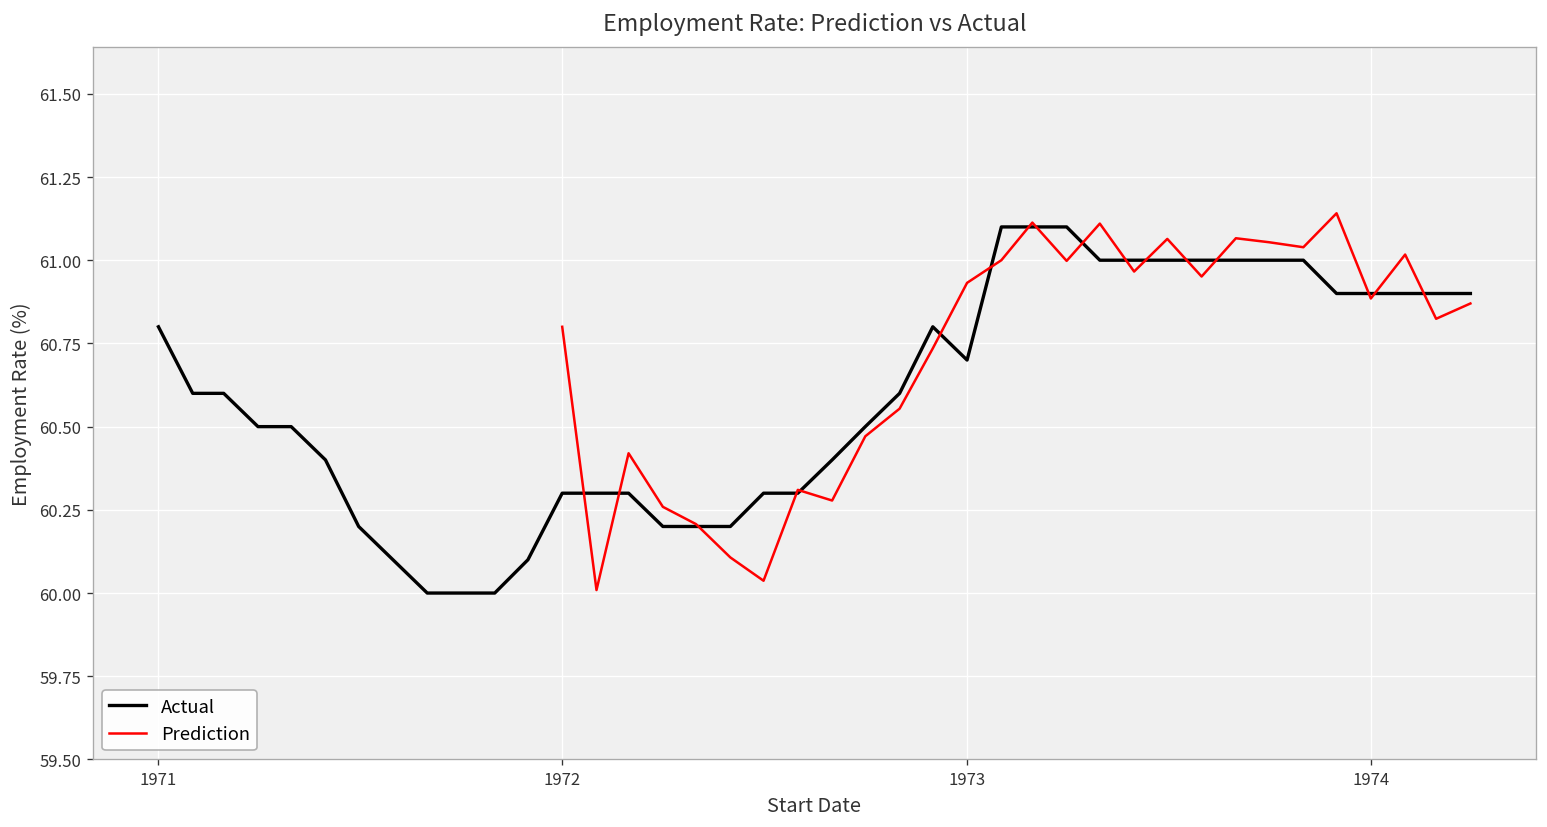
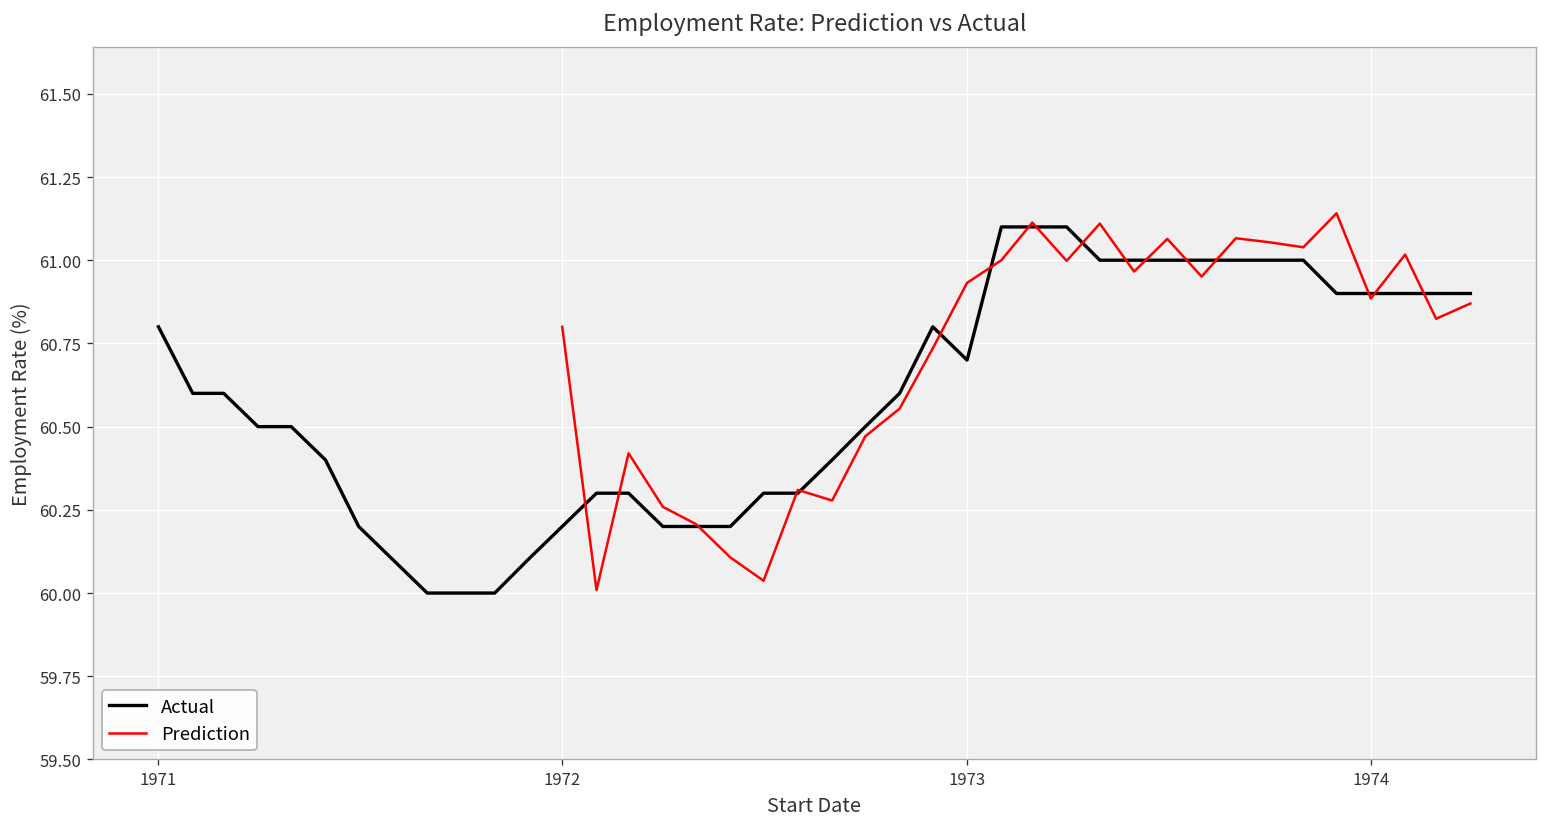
  {
    "Actual": {
      "1971": 60.8,
-     "1972": 60.3,
+     "1972": 60.2,
      "1973": 60.7,
      "1974": 60.9
    },
    "Prediction": {
      "1972": 60.8,
      "1973": 60.93,
      "1974": 60.89
    }
  }
